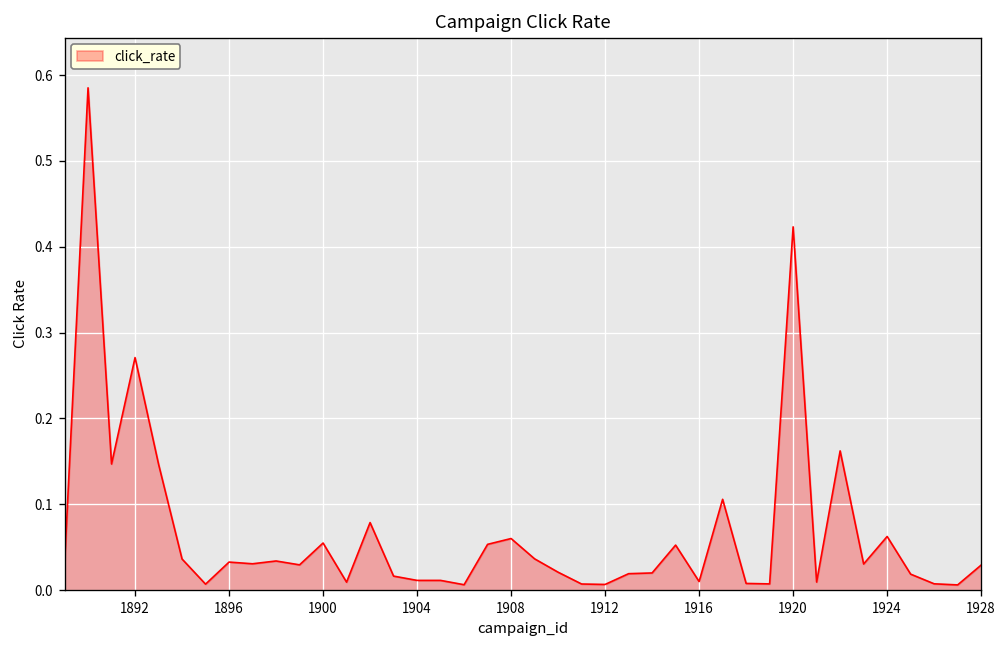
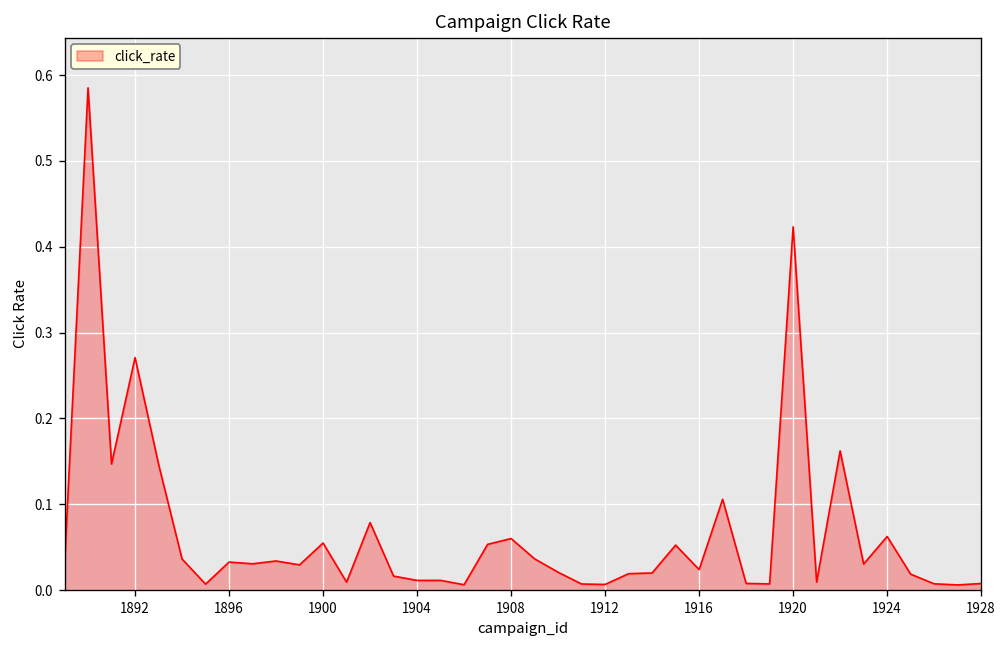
  {
    "1892": 0.27,
    "1896": 0.03,
    "1900": 0.05,
    "1904": 0.01,
    "1908": 0.06,
    "1912": 0.01,
-   "1916": 0.01,
+   "1916": 0.02,
    "1920": 0.42,
    "1924": 0.06,
-   "1928": 0.03
+   "1928": 0.01
  }
